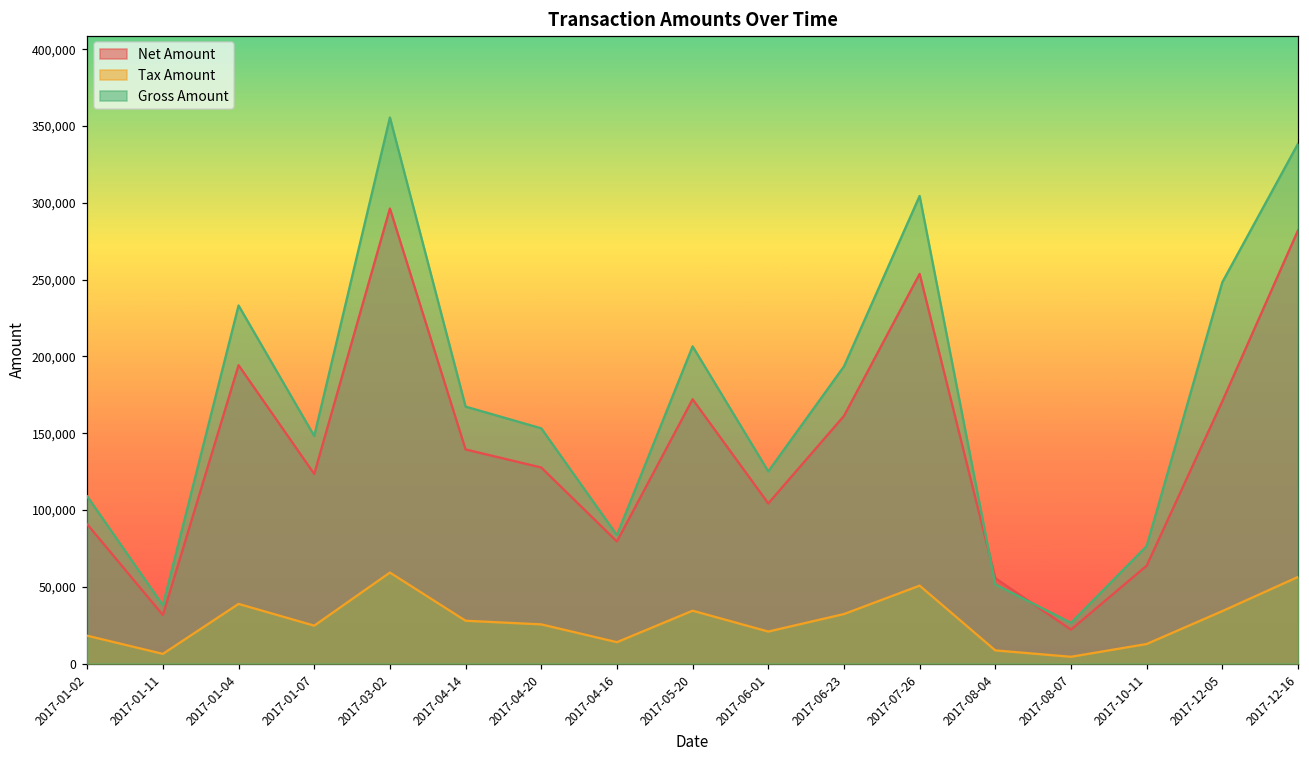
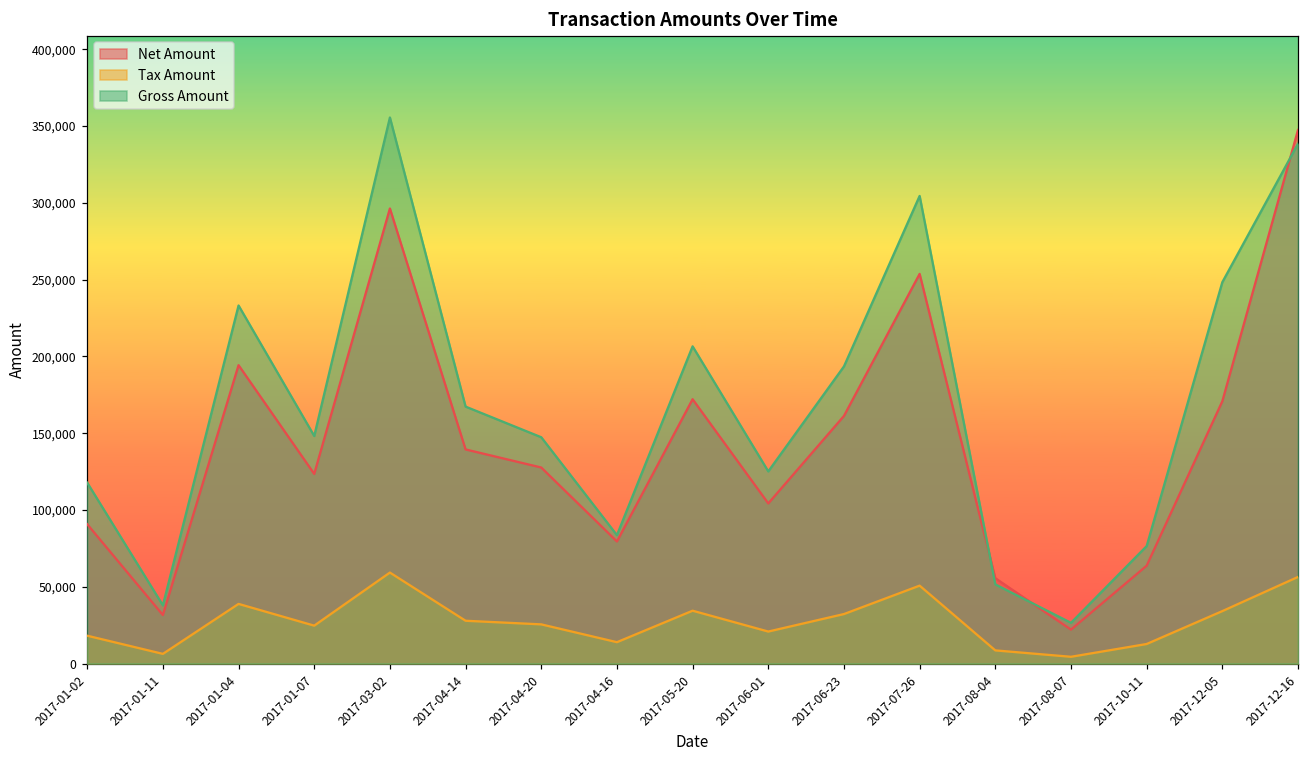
  {
    "Net Amount": {
      "2017-01-02": "91,000",
      "2017-01-11": "32,000",
      "2017-01-04": "194,000",
      "2017-01-07": "123,000",
      "2017-03-02": "296,000",
      "2017-04-14": "139,000",
      "2017-04-20": "128,000",
      "2017-04-16": "79,000",
      "2017-05-20": "172,000",
      "2017-06-01": "104,000",
      "2017-06-23": "161,000",
      "2017-07-26": "254,000",
      "2017-08-04": "56,000",
      "2017-08-07": "22,000",
      "2017-10-11": "64,000",
      "2017-12-05": "171,000",
-     "2017-12-16": "282,000"
+     "2017-12-16": "347,000"
    },
    "Tax Amount": {
      "2017-01-02": "18,000",
      "2017-01-11": "6,000",
      "2017-01-04": "39,000",
      "2017-01-07": "25,000",
      "2017-03-02": "59,000",
      "2017-04-14": "28,000",
      "2017-04-20": "26,000",
      "2017-04-16": "14,000",
      "2017-05-20": "34,000",
      "2017-06-01": "21,000",
      "2017-06-23": "32,000",
      "2017-07-26": "51,000",
      "2017-08-04": "9,000",
      "2017-08-07": "4,000",
      "2017-10-11": "13,000",
      "2017-12-05": "34,000",
      "2017-12-16": "56,000"
    },
    "Gross Amount": {
-     "2017-01-02": "109,000",
+     "2017-01-02": "118,000",
      "2017-01-11": "38,000",
      "2017-01-04": "233,000",
      "2017-01-07": "148,000",
      "2017-03-02": "356,000",
      "2017-04-14": "167,000",
-     "2017-04-20": "153,000",
+     "2017-04-20": "147,000",
      "2017-04-16": "84,000",
      "2017-05-20": "207,000",
      "2017-06-01": "125,000",
      "2017-06-23": "193,000",
      "2017-07-26": "304,000",
      "2017-08-04": "52,000",
      "2017-08-07": "27,000",
      "2017-10-11": "76,000",
      "2017-12-05": "248,000",
      "2017-12-16": "338,000"
    }
  }
